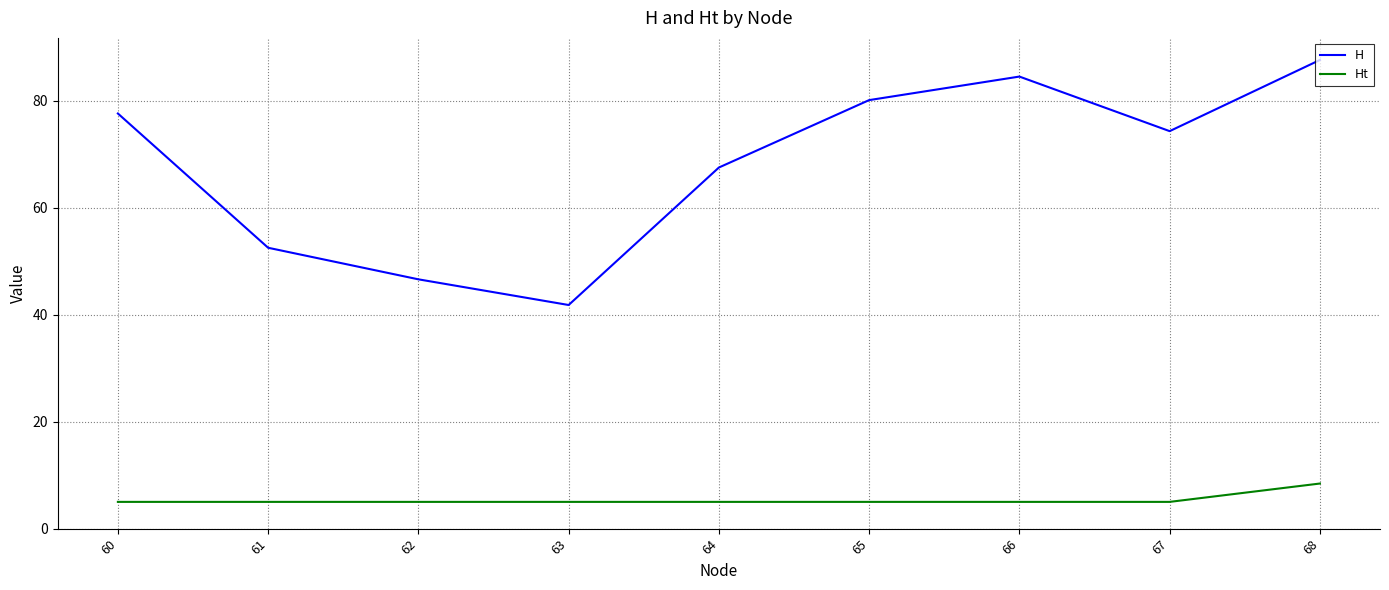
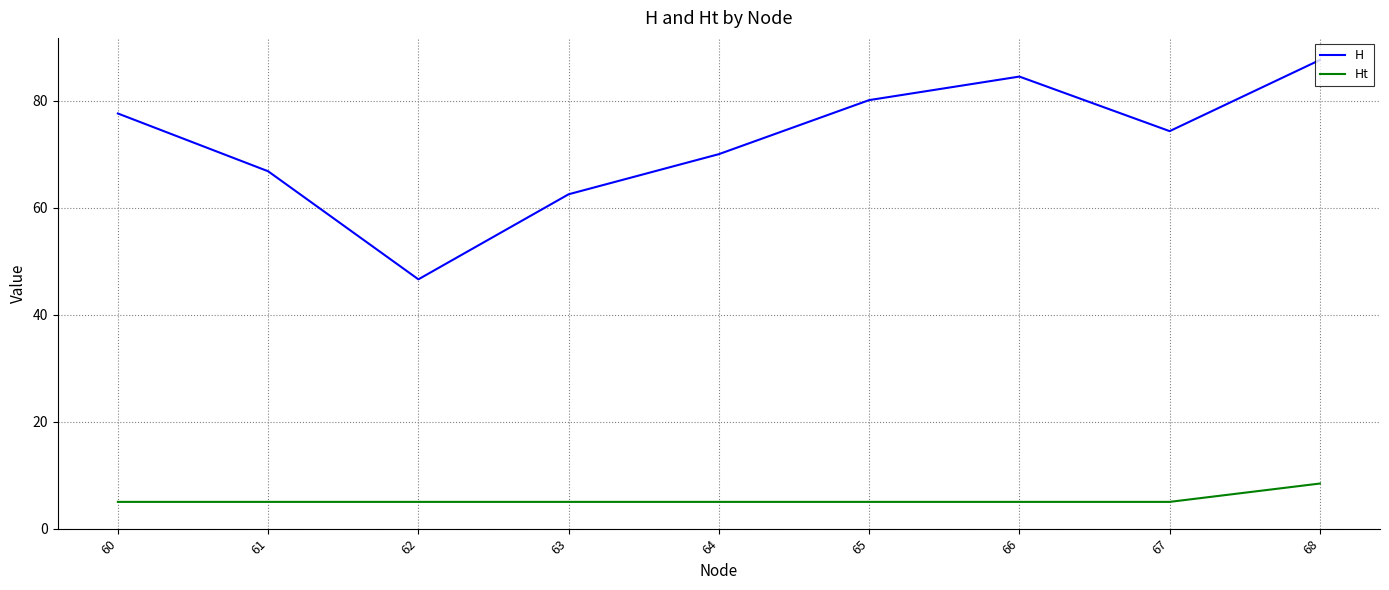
  {
    "H": {
      "60": 78,
-     "61": 53,
+     "61": 67,
      "62": 47,
-     "63": 42,
-     "64": 68,
+     "63": 63,
+     "64": 70,
      "65": 80,
      "66": 85,
      "67": 74
    },
    "Ht": {
      "60": 5,
      "61": 5,
      "62": 5,
      "63": 5,
      "64": 5,
      "65": 5,
      "66": 5,
      "67": 5,
      "68": 8
    }
  }
